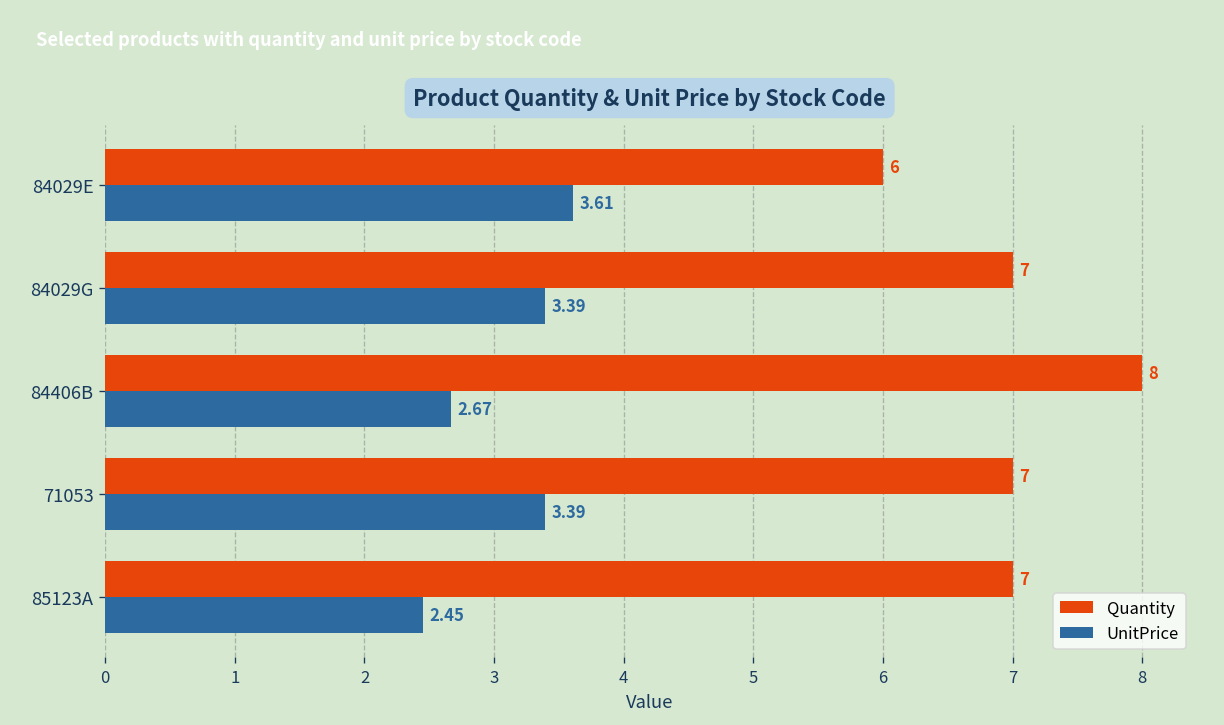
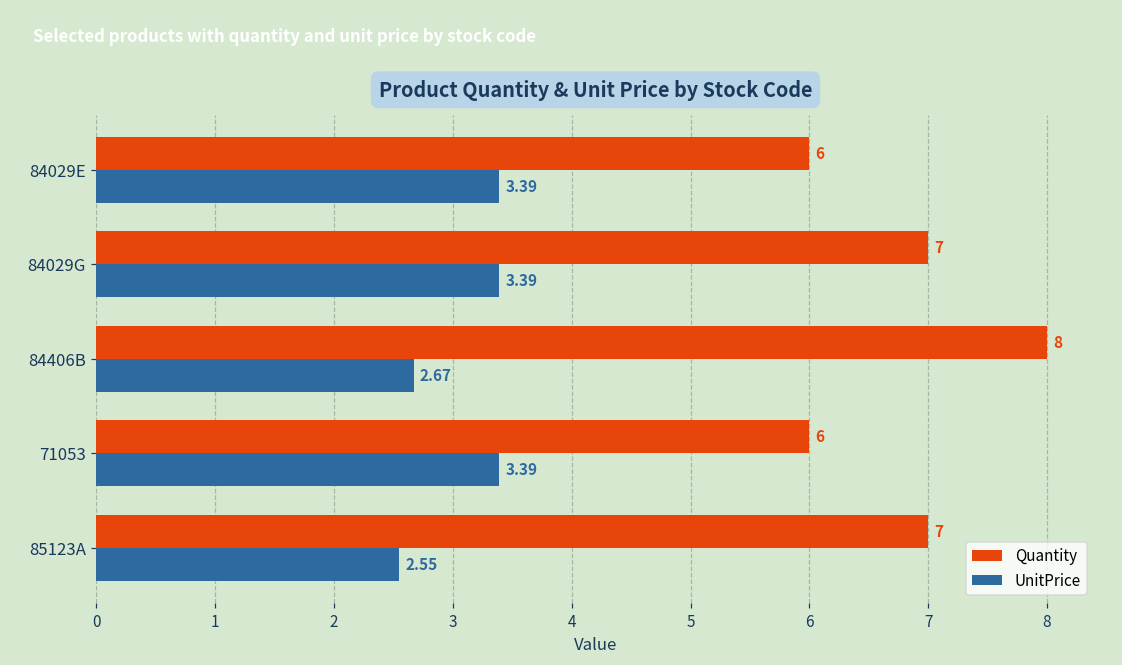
  {
    "Quantity": {
      "84029E": 6,
      "84029G": 7,
      "84406B": 8,
-     "71053": 7,
+     "71053": 6,
      "85123A": 7
    },
    "UnitPrice": {
-     "84029E": 3.61,
+     "84029E": 3.39,
      "84029G": 3.39,
      "84406B": 2.67,
      "71053": 3.39,
-     "85123A": 2.45
+     "85123A": 2.55
    }
  }
